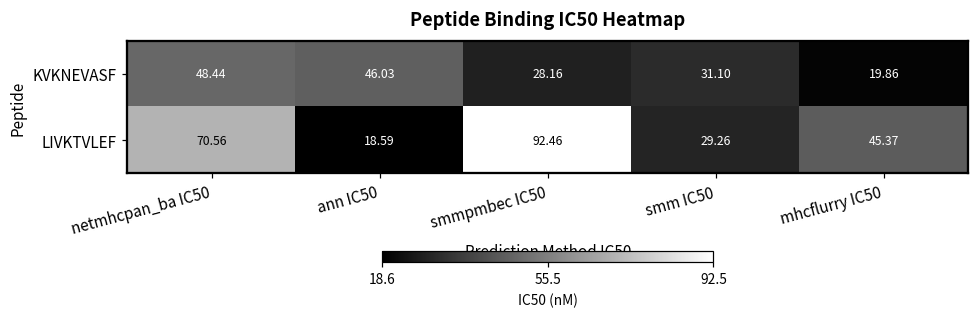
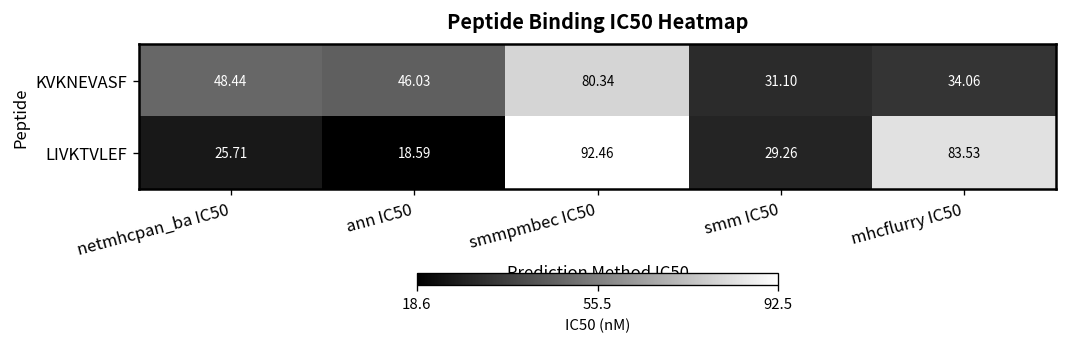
  {
    "KVKNEVASF": {
      "netmhcpan_ba IC50": 48.44,
      "ann IC50": 46.03,
-     "smmpmbec IC50": 28.16,
+     "smmpmbec IC50": 80.34,
      "smm IC50": 31.10,
-     "mhcflurry IC50": 19.86
+     "mhcflurry IC50": 34.06
    },
    "LIVKTVLEF": {
-     "netmhcpan_ba IC50": 70.56,
+     "netmhcpan_ba IC50": 25.71,
      "ann IC50": 18.59,
      "smmpmbec IC50": 92.46,
      "smm IC50": 29.26,
-     "mhcflurry IC50": 45.37
+     "mhcflurry IC50": 83.53
    }
  }
